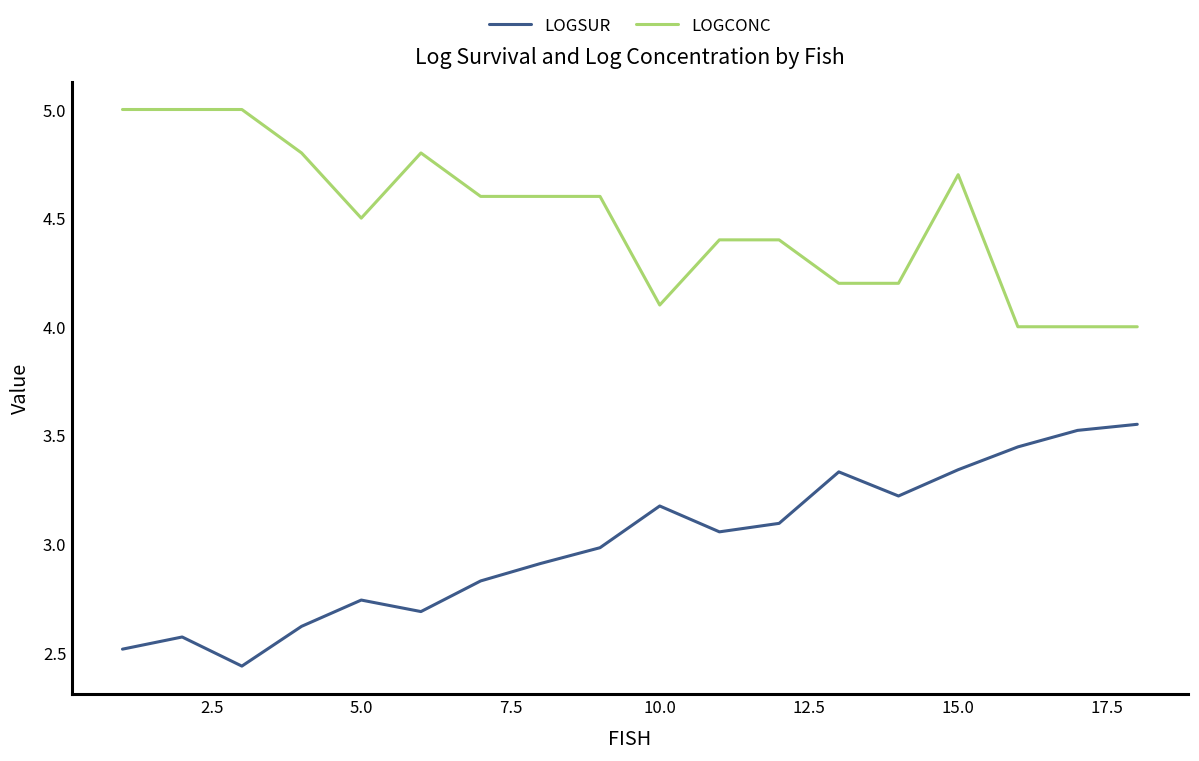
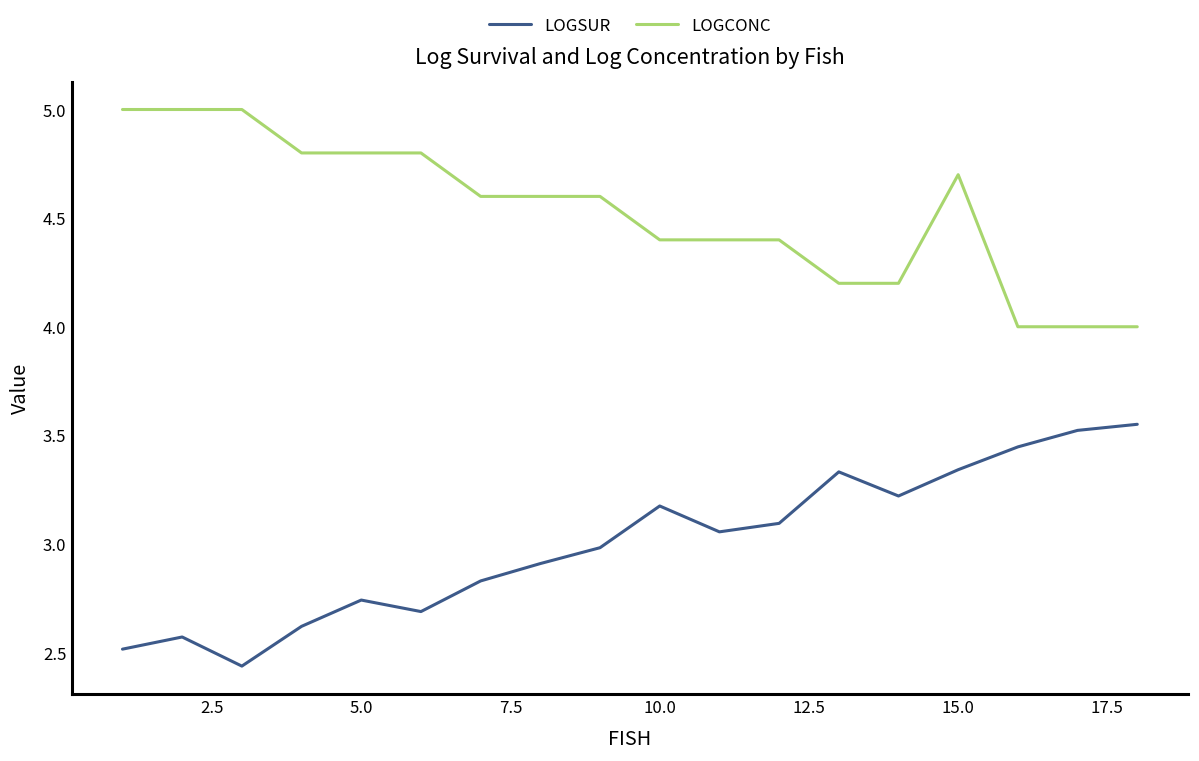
  {
    "LOGSUR": {
      "5.0": 2.74,
      "10.0": 3.18,
      "15.0": 3.34
    },
    "LOGCONC": {
-     "5.0": 4.5,
-     "10.0": 4.1,
+     "5.0": 4.8,
+     "10.0": 4.4,
      "15.0": 4.7
    }
  }
